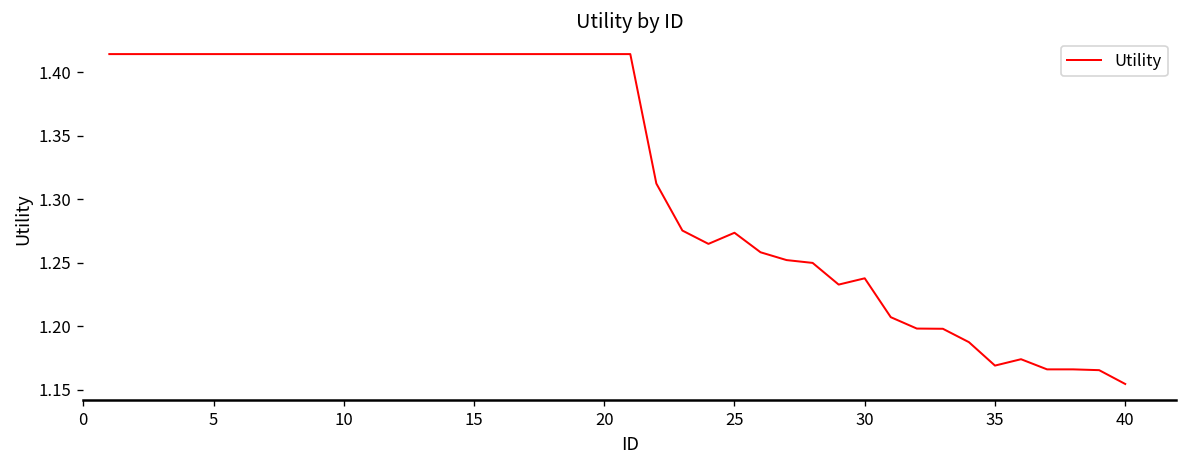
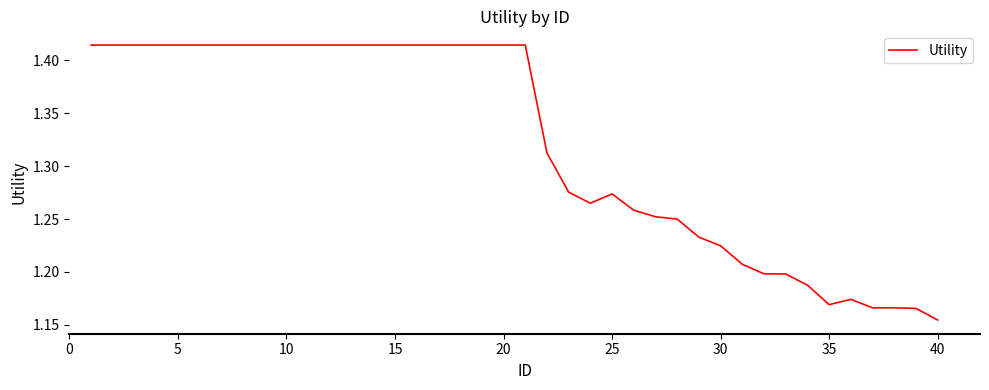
  {
    "5": 1.414,
    "10": 1.414,
    "15": 1.414,
    "20": 1.414,
    "25": 1.274,
-   "30": 1.238,
+   "30": 1.225,
    "35": 1.169,
    "40": 1.155
  }
